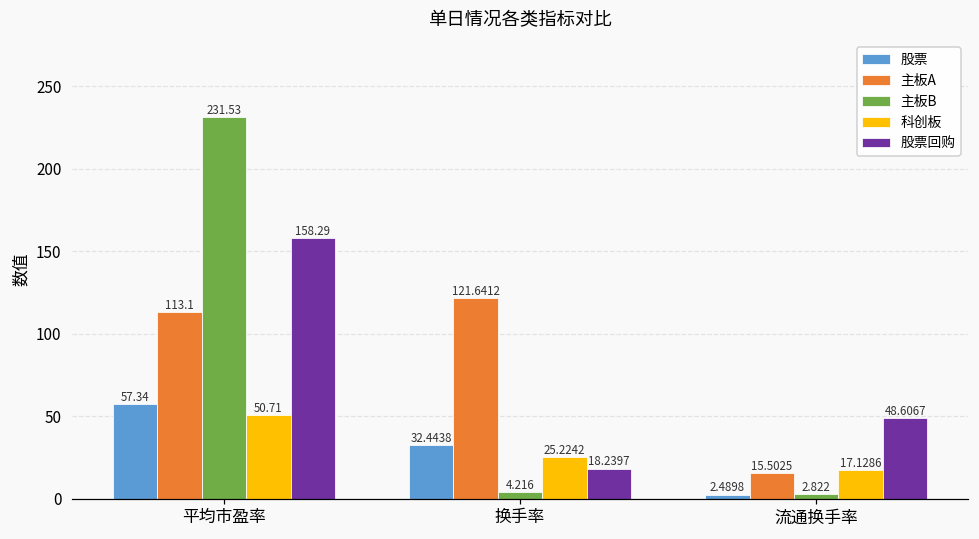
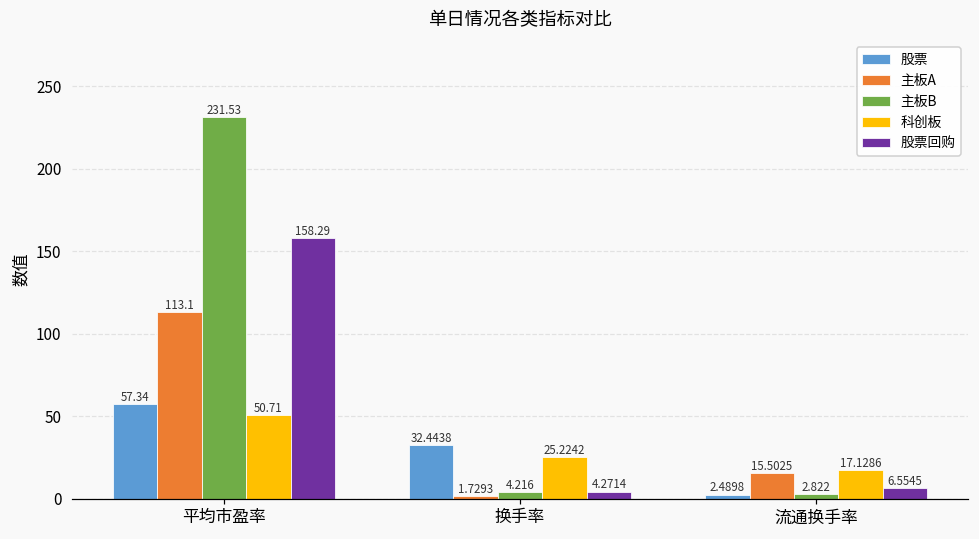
  {
    "股票": {
      "平均市盈率": 57.34,
      "换手率": 32.4438,
      "流通换手率": 2.4898
    },
    "主板A": {
      "平均市盈率": 113.1,
-     "换手率": 121.6412,
+     "换手率": 1.7293,
      "流通换手率": 15.5025
    },
    "主板B": {
      "平均市盈率": 231.53,
      "换手率": 4.216,
      "流通换手率": 2.822
    },
    "科创板": {
      "平均市盈率": 50.71,
      "换手率": 25.2242,
      "流通换手率": 17.1286
    },
    "股票回购": {
      "平均市盈率": 158.29,
-     "换手率": 18.2397,
-     "流通换手率": 48.6067
+     "换手率": 4.2714,
+     "流通换手率": 6.5545
    }
  }
